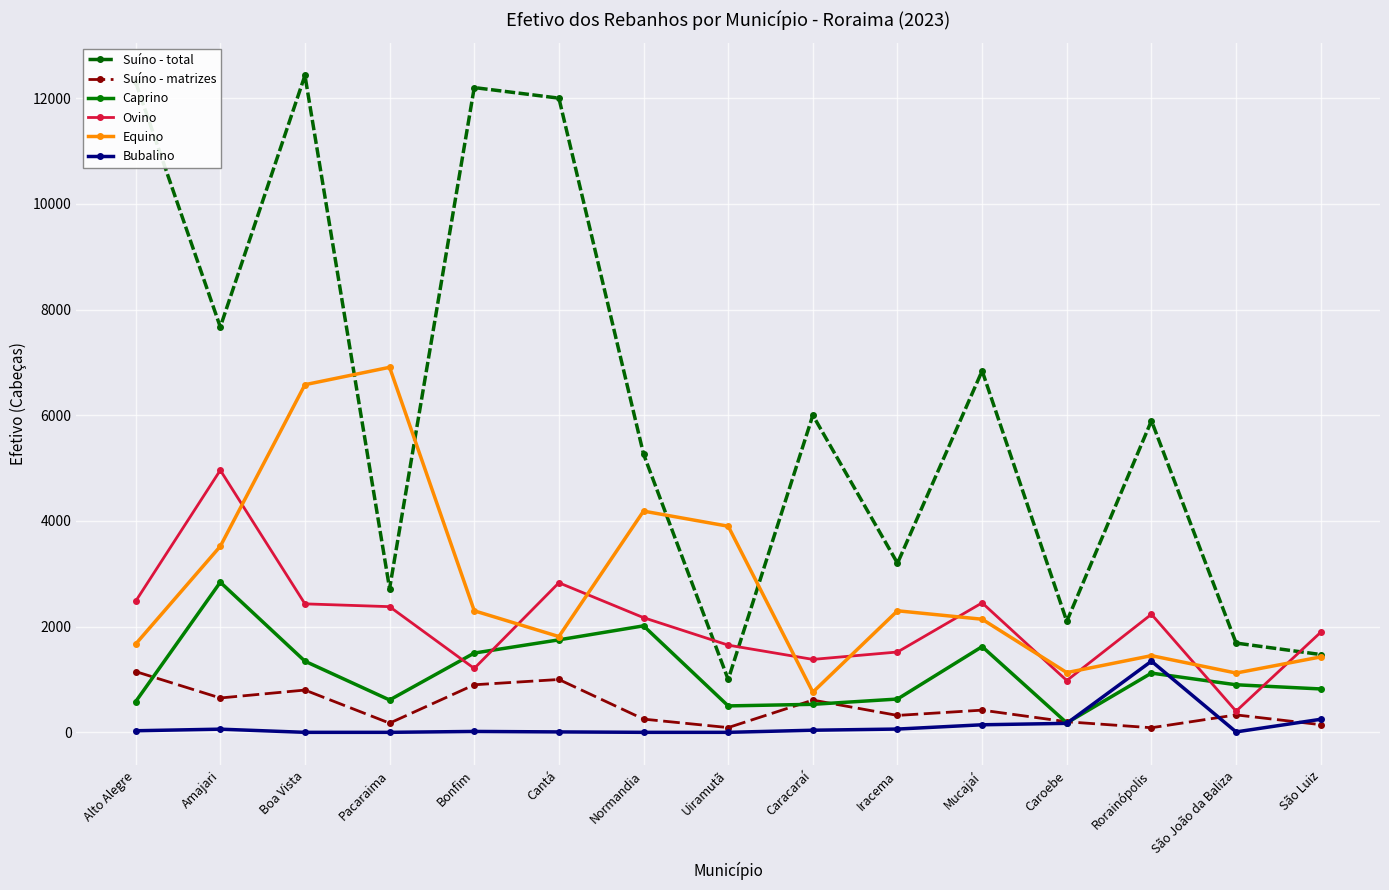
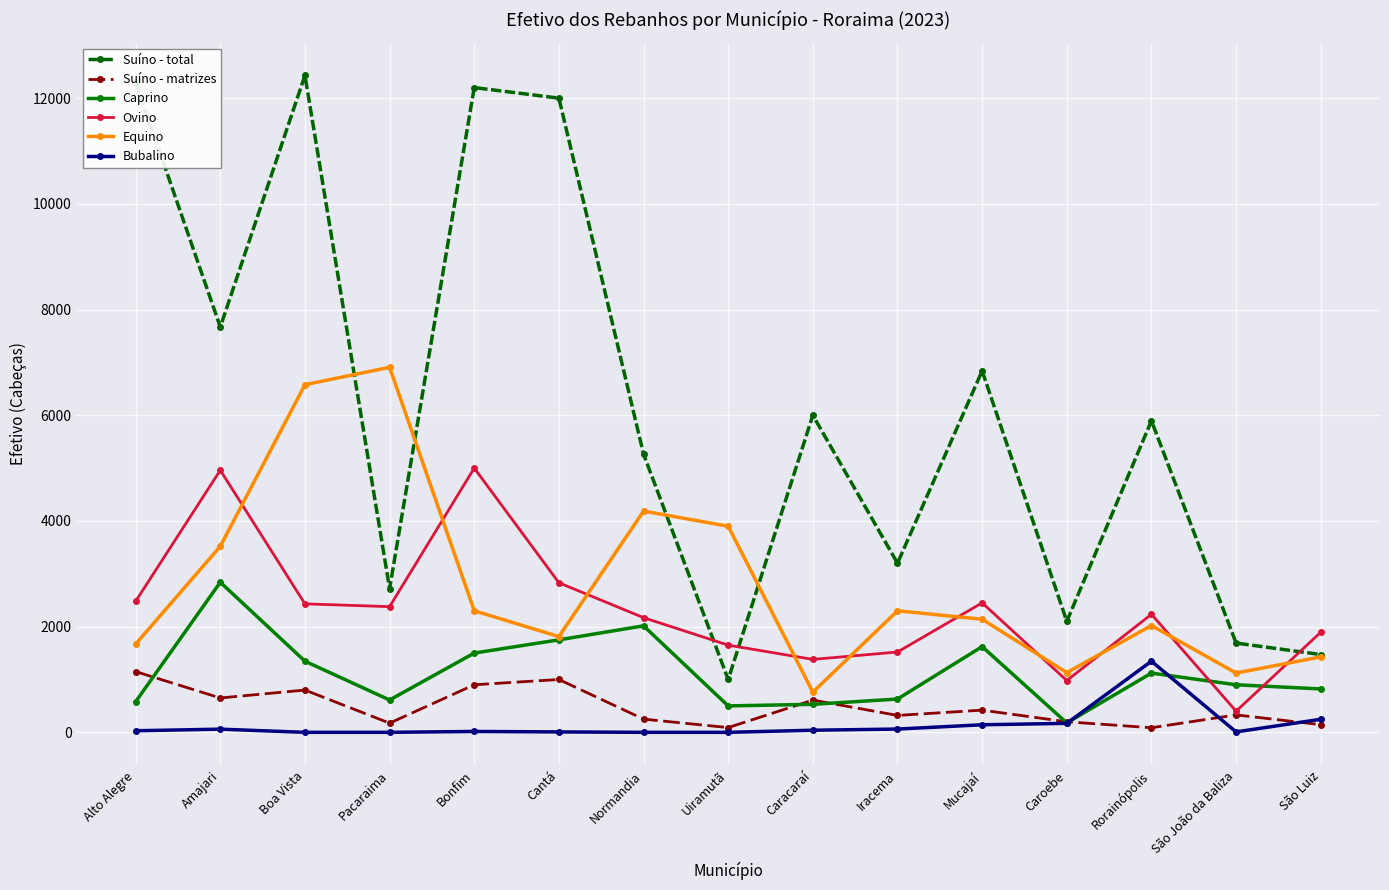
  {
    "Suíno - matrizes": {
      "Alto Alegre": 1200,
      "Amajari": 700,
      "Boa Vista": 800,
      "Pacaraima": 200,
      "Bonfim": 900,
      "Cantá": 1000,
      "Normandia": 300,
      "Uiramutã": 100,
      "Caracaraí": 600,
      "Iracema": 300,
      "Mucajaí": 400,
      "Rorainópolis": 100,
      "São João da Baliza": 300,
      "São Luiz": 100
    },
    "Ovino": {
      "Alto Alegre": 2500,
      "Amajari": 5000,
      "Boa Vista": 2400,
      "Pacaraima": 2400,
-     "Bonfim": 1200,
+     "Bonfim": 5000,
      "Cantá": 2800,
      "Normandia": 2200,
      "Uiramutã": 1700,
      "Caracaraí": 1400,
      "Iracema": 1500,
      "Mucajaí": 2500,
      "Caroebe": 1000,
      "Rorainópolis": 2200,
      "São João da Baliza": 400,
      "São Luiz": 1900
    },
    "Equino": {
      "Alto Alegre": 1700,
      "Amajari": 3500,
      "Boa Vista": 6600,
      "Pacaraima": 6900,
      "Bonfim": 2300,
      "Cantá": 1800,
      "Normandia": 4200,
      "Uiramutã": 3900,
      "Caracaraí": 800,
      "Iracema": 2300,
      "Mucajaí": 2100,
      "Caroebe": 1100,
-     "Rorainópolis": 1500,
+     "Rorainópolis": 2000,
      "São João da Baliza": 1100
    },
    "Bubalino": {
      "Alto Alegre": 0,
      "Amajari": 100,
      "Boa Vista": 0,
      "Pacaraima": 0,
      "Bonfim": 0,
      "Cantá": 0,
      "Normandia": 0,
      "Uiramutã": 0,
      "Caracaraí": 0,
      "Iracema": 100,
      "Mucajaí": 100,
      "Rorainópolis": 1300,
      "São João da Baliza": 0,
      "São Luiz": 200
    }
  }
